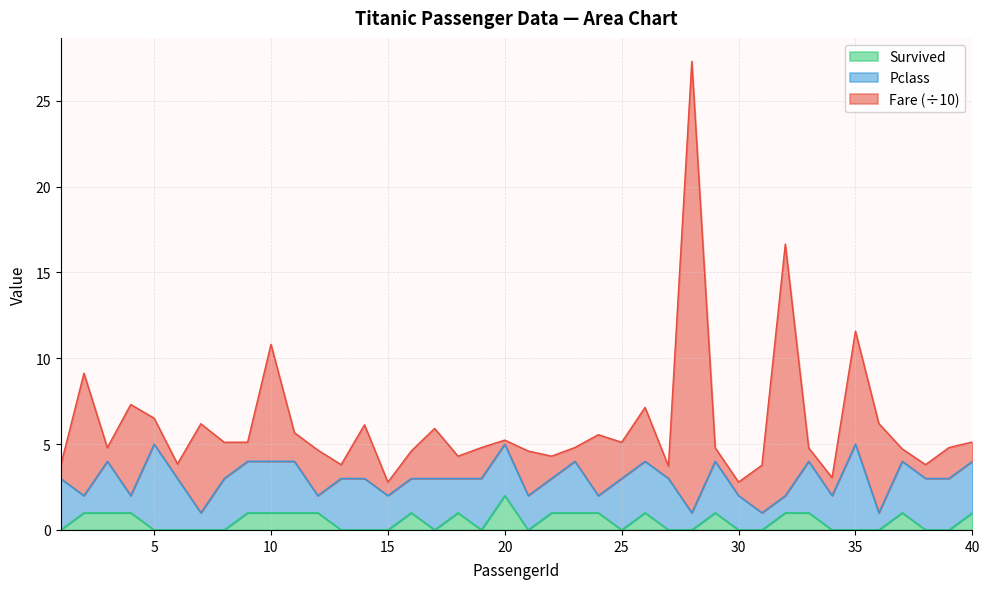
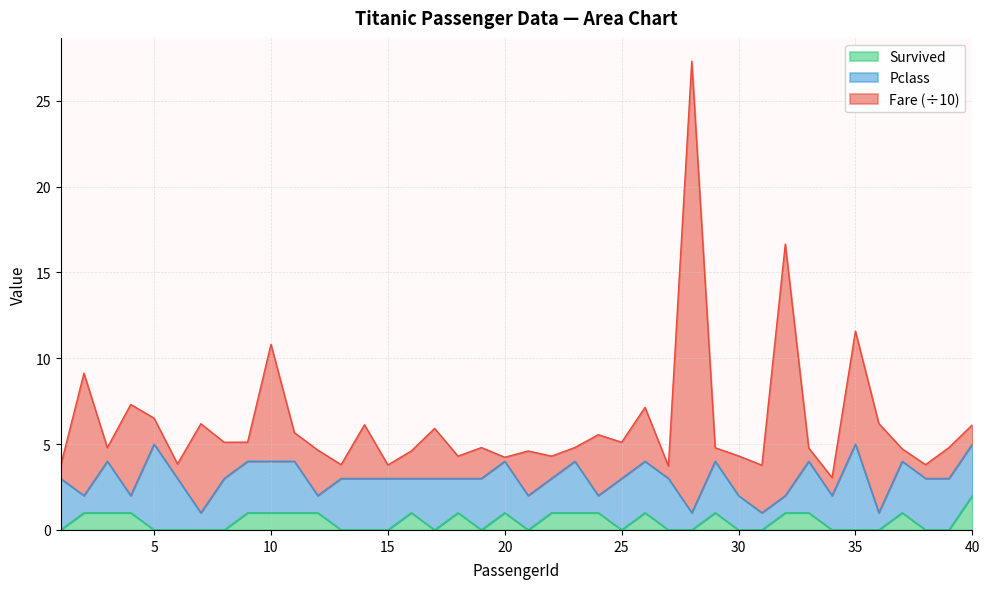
  {
    "Survived": {
      "5": 0,
      "10": 1,
      "15": 0,
-     "20": 2,
+     "20": 1,
      "25": 0,
      "30": 0,
      "35": 0,
-     "40": 1
+     "40": 2
    },
    "Pclass": {
      "5": 5,
      "10": 4,
-     "15": 2,
+     "15": 3,
      "25": 3,
      "30": 2,
      "35": 5
    },
    "Fare (÷10)": {
      "5": 1.5,
      "10": 6.8,
      "15": 0.8,
      "20": 0.2,
      "25": 2.1,
-     "30": 0.8,
+     "30": 2.3,
      "35": 6.6,
      "40": 1.1
    }
  }
